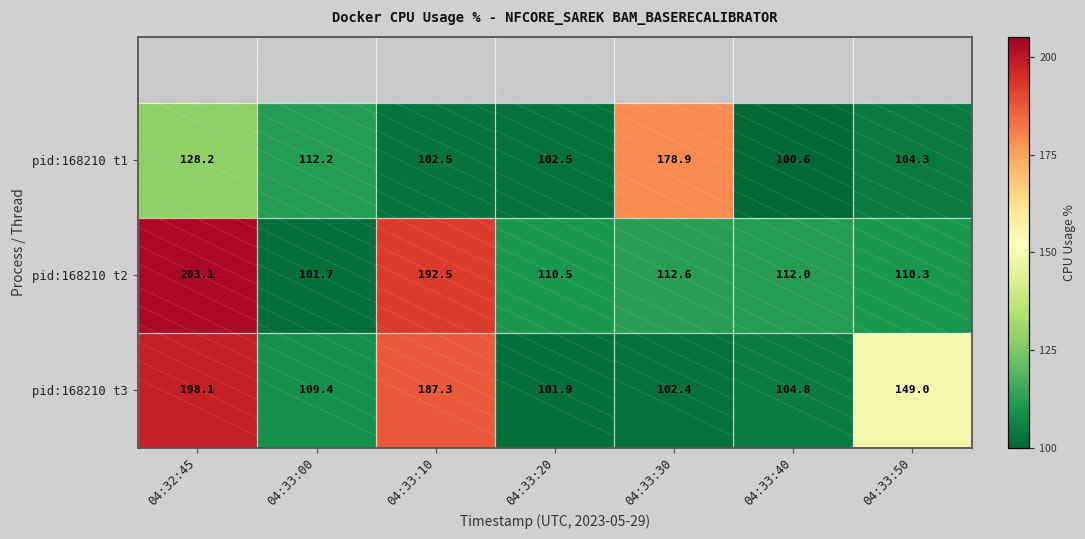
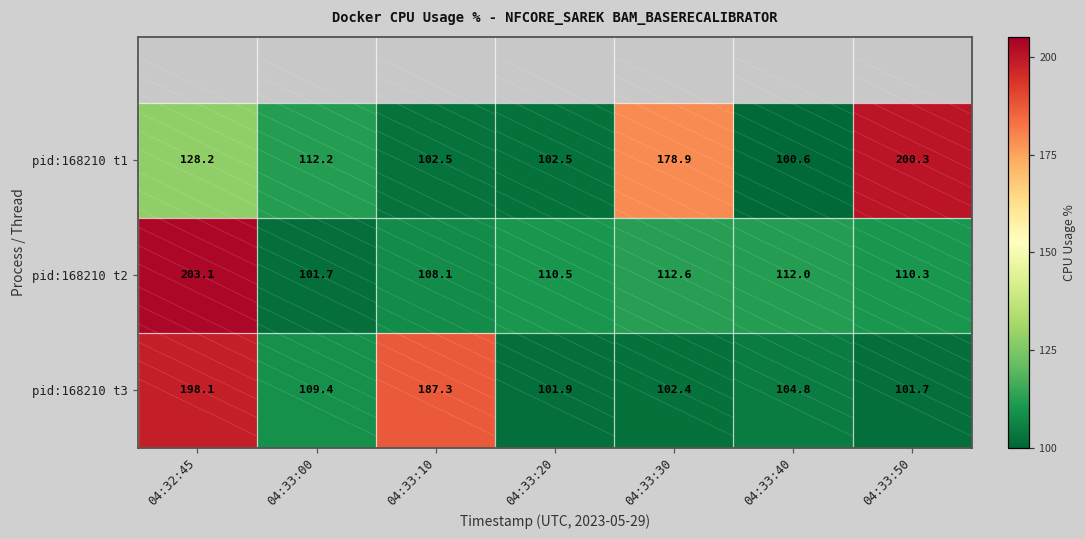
  {
    "pid:168210 t1": {
      "04:32:45": 128.2,
      "04:33:00": 112.2,
      "04:33:10": 102.5,
      "04:33:20": 102.5,
      "04:33:30": 178.9,
      "04:33:40": 100.6,
-     "04:33:50": 104.3
+     "04:33:50": 200.3
    },
    "pid:168210 t2": {
      "04:32:45": 203.1,
      "04:33:00": 101.7,
-     "04:33:10": 192.5,
+     "04:33:10": 108.1,
      "04:33:20": 110.5,
      "04:33:30": 112.6,
      "04:33:40": 112.0,
      "04:33:50": 110.3
    },
    "pid:168210 t3": {
      "04:32:45": 198.1,
      "04:33:00": 109.4,
      "04:33:10": 187.3,
      "04:33:20": 101.9,
      "04:33:30": 102.4,
      "04:33:40": 104.8,
-     "04:33:50": 149.0
+     "04:33:50": 101.7
    }
  }
